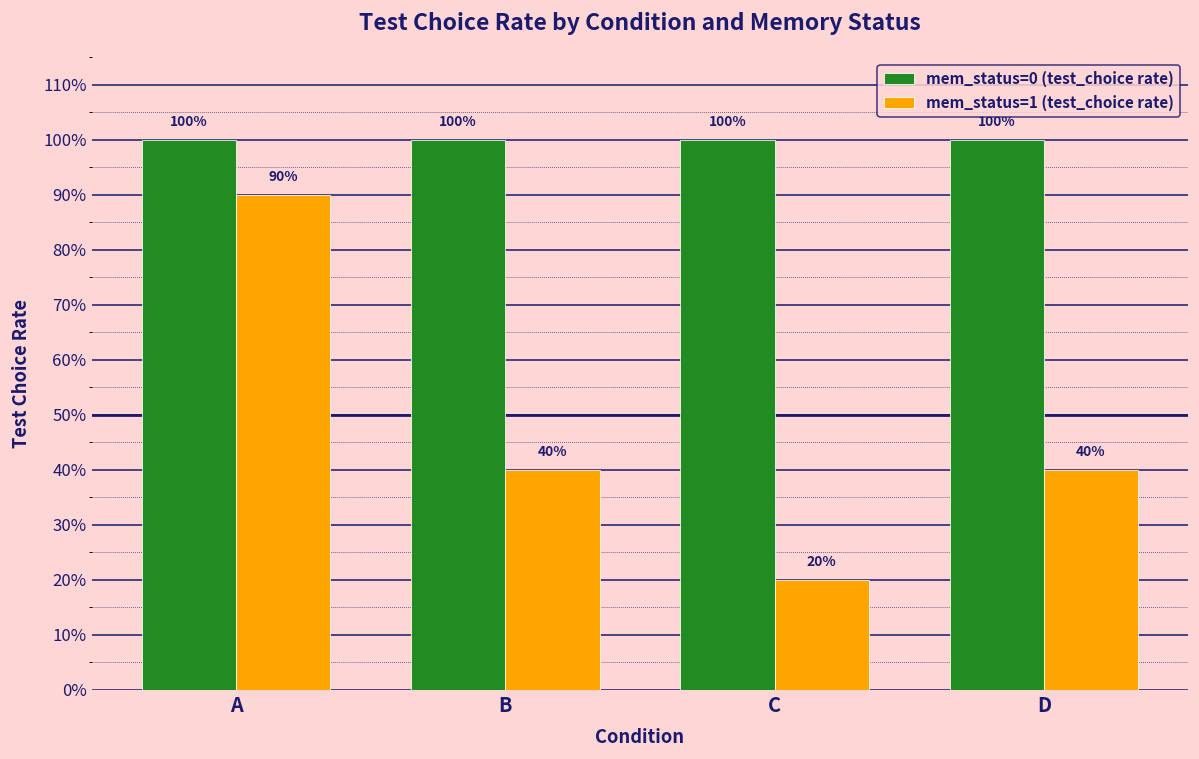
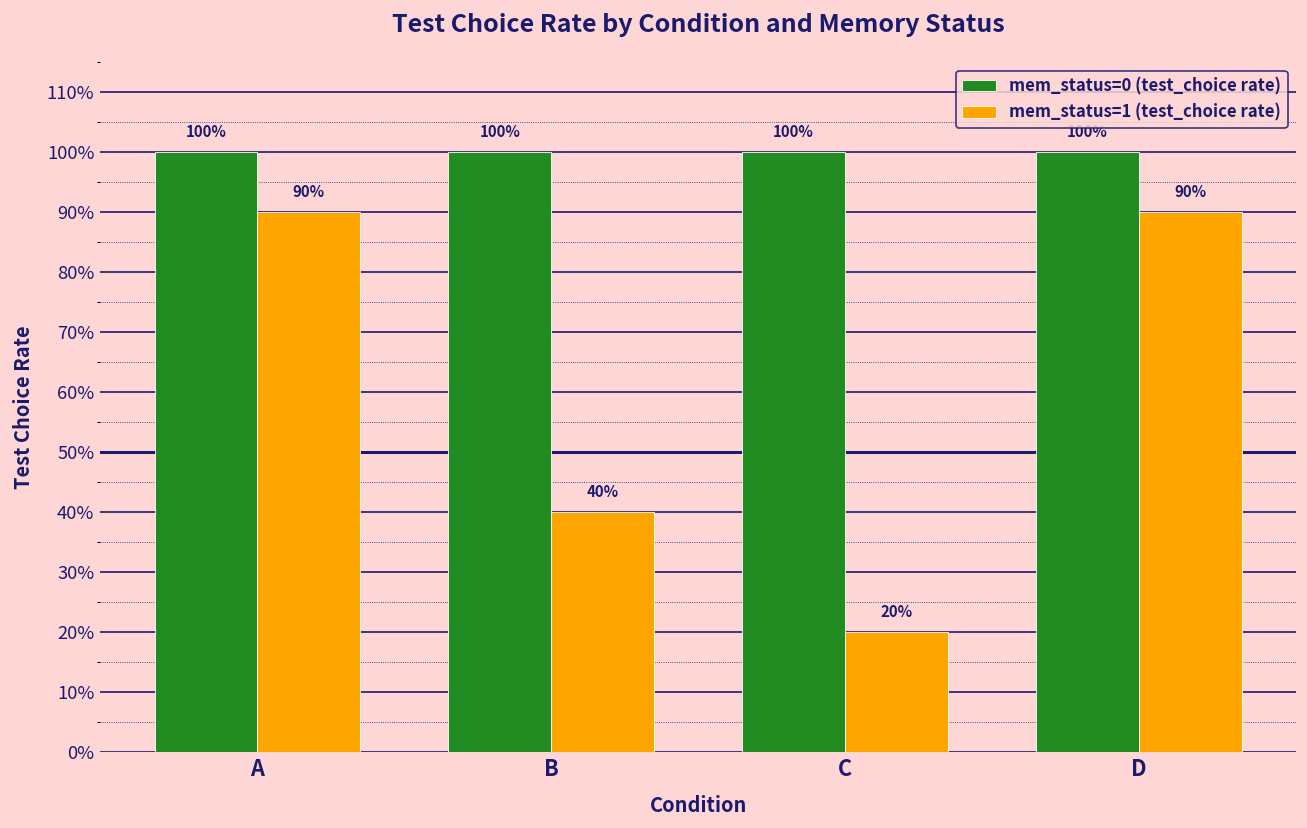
  {
    "mem_status=0 (test_choice rate)": {
      "A": "100%",
      "B": "100%",
      "C": "100%"
    },
    "mem_status=1 (test_choice rate)": {
      "A": "90%",
      "B": "40%",
      "C": "20%",
-     "D": "40%"
+     "D": "90%"
    }
  }
